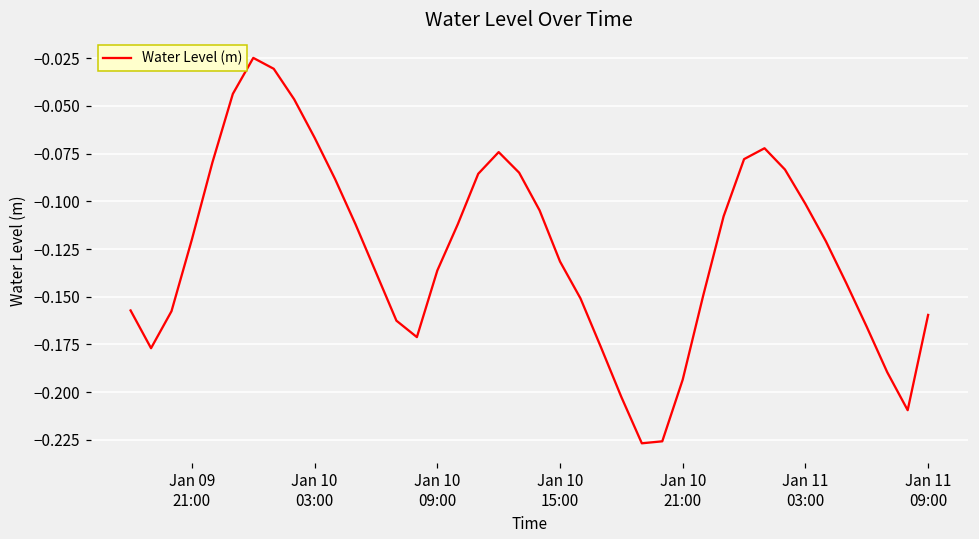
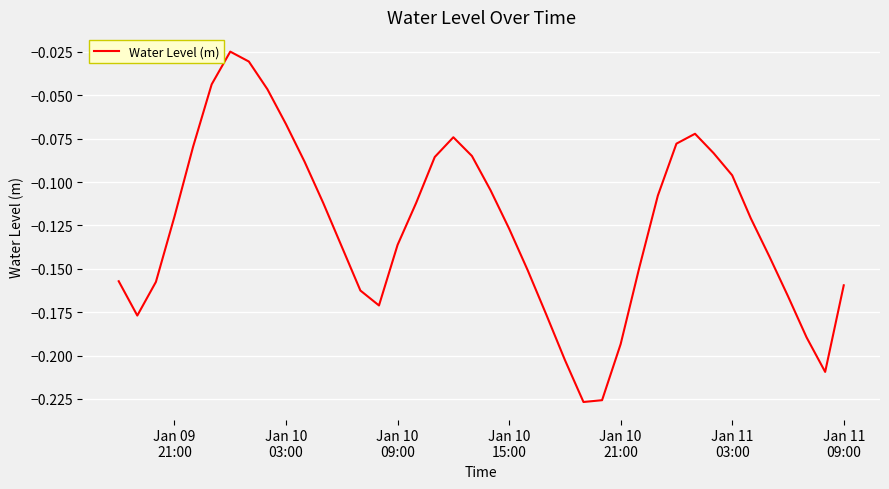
  {
    "Jan 09 21:00": -0.120,
    "Jan 10 03:00": -0.067,
    "Jan 10 09:00": -0.136,
-   "Jan 10 15:00": -0.132,
+   "Jan 10 15:00": -0.127,
    "Jan 10 21:00": -0.193,
-   "Jan 11 03:00": -0.101,
+   "Jan 11 03:00": -0.096,
    "Jan 11 09:00": -0.160
  }
